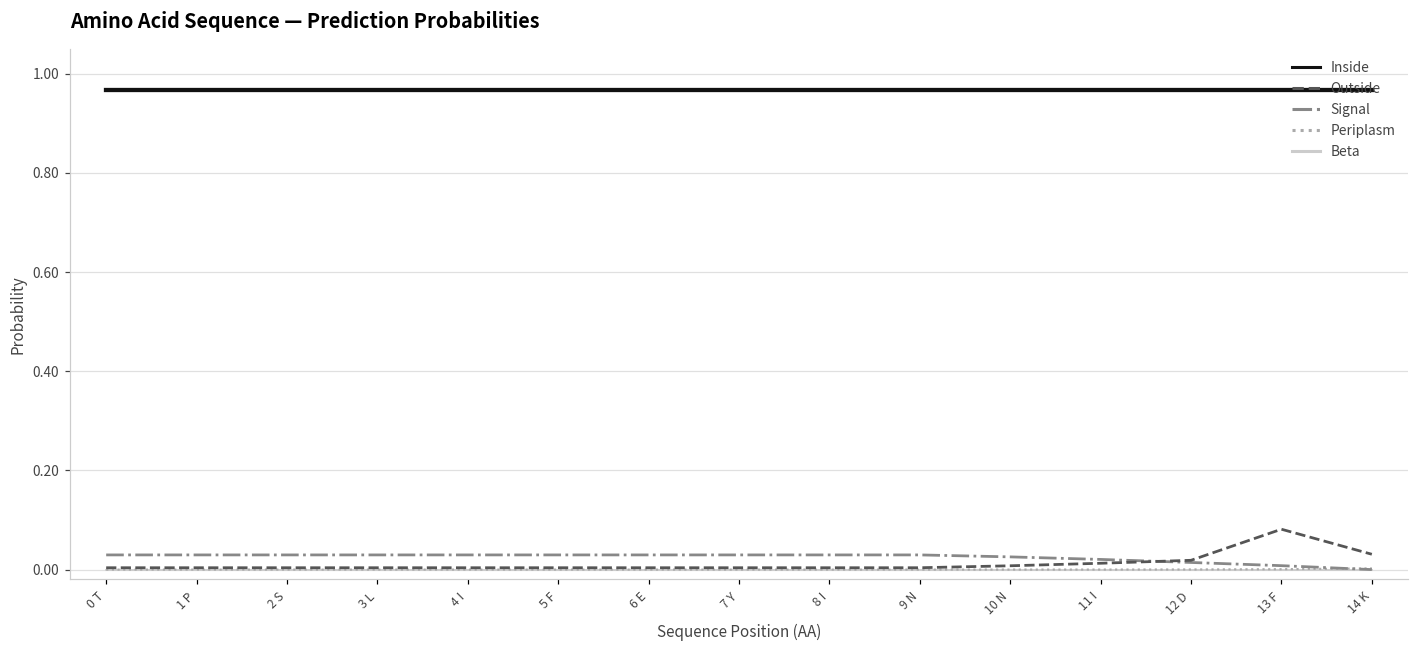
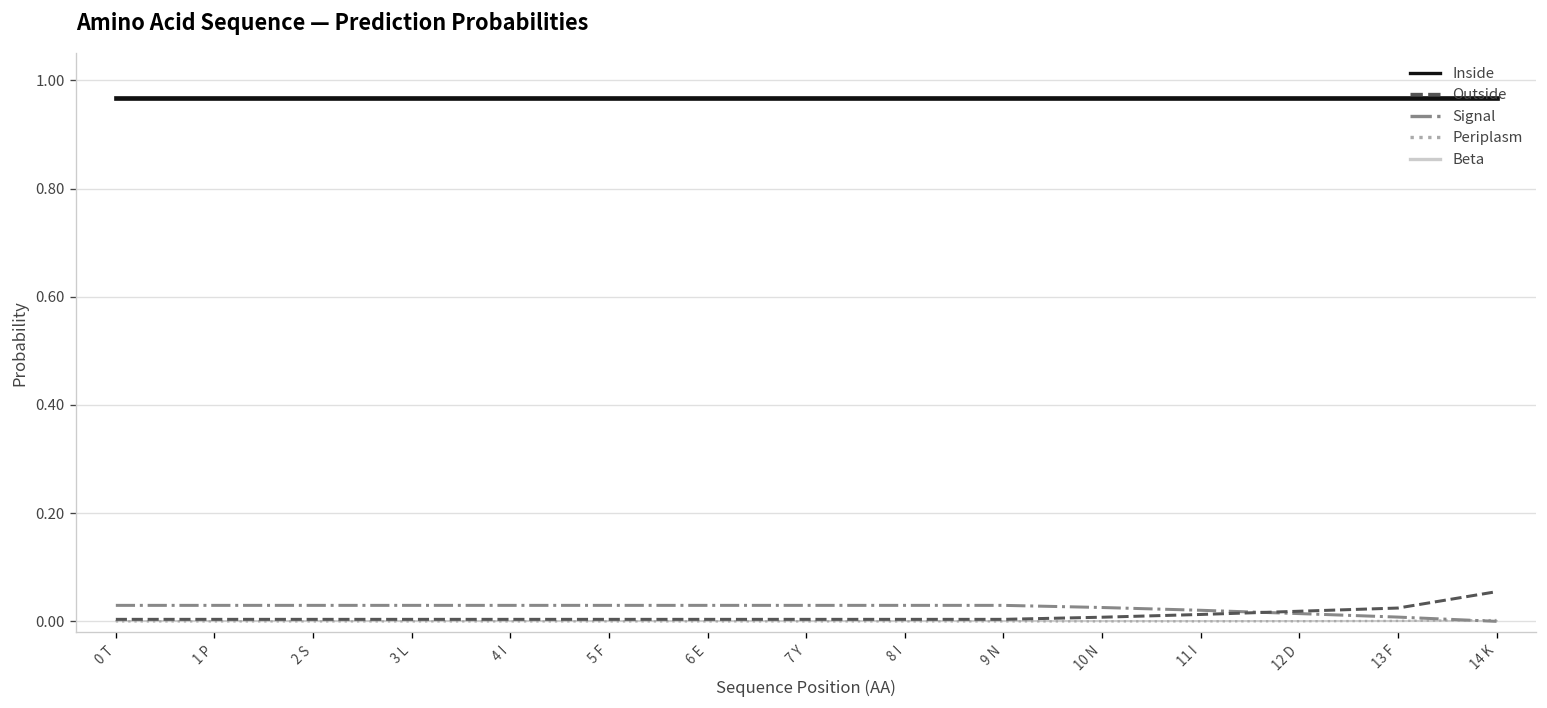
  {
    "Inside": {
      "0 T": 0.97,
      "1 P": 0.97,
      "2 S": 0.97,
      "3 L": 0.97,
      "4 I": 0.97,
      "5 F": 0.97,
      "6 E": 0.97,
      "7 Y": 0.97,
      "8 I": 0.97,
      "9 N": 0.97,
      "10 N": 0.97,
      "11 I": 0.97,
      "12 D": 0.97,
      "13 F": 0.97,
      "14 K": 0.97
    },
    "Outside": {
      "10 N": 0.01,
      "11 I": 0.01,
-     "13 F": 0.08,
-     "14 K": 0.03
+     "13 F": 0.02,
+     "14 K": 0.05
    }
  }
